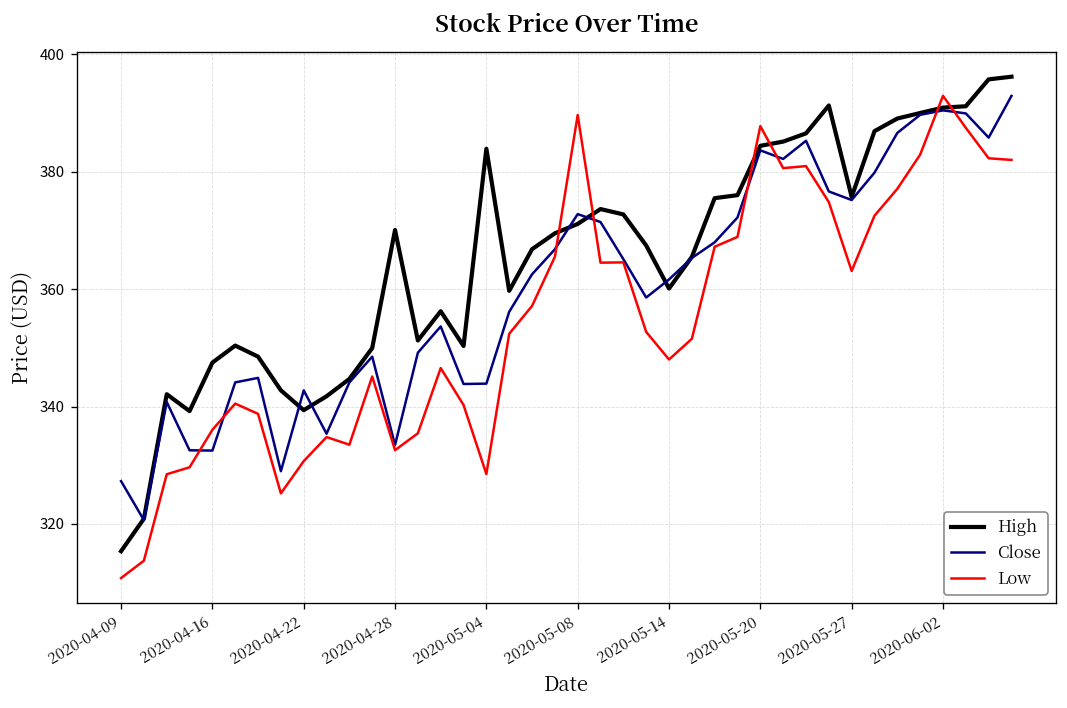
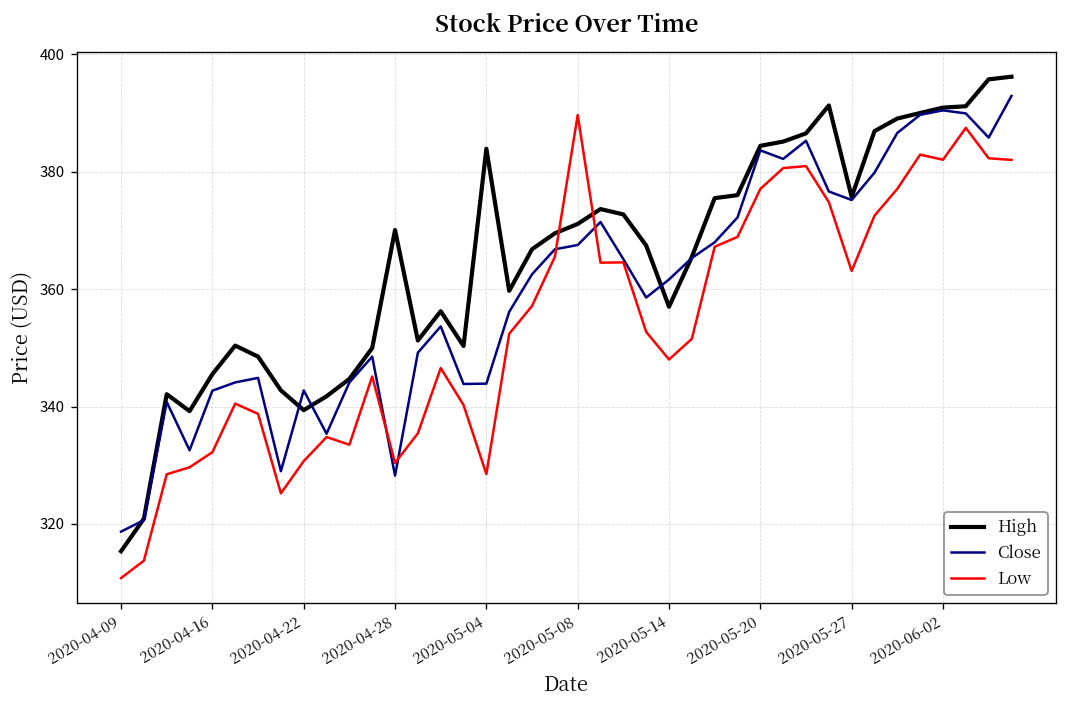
  {
    "High": {
      "2020-04-09": 315,
-     "2020-04-16": 347,
+     "2020-04-16": 346,
      "2020-04-22": 339,
      "2020-04-28": 370,
      "2020-05-04": 384,
      "2020-05-08": 371,
-     "2020-05-14": 360,
+     "2020-05-14": 357,
      "2020-05-20": 384,
      "2020-05-27": 376
    },
    "Close": {
-     "2020-04-09": 327,
-     "2020-04-16": 333,
+     "2020-04-09": 319,
+     "2020-04-16": 343,
      "2020-04-22": 343,
-     "2020-04-28": 333,
+     "2020-04-28": 328,
      "2020-05-04": 344,
-     "2020-05-08": 373,
+     "2020-05-08": 368,
      "2020-05-14": 362,
      "2020-05-20": 384,
      "2020-05-27": 375
    },
    "Low": {
      "2020-04-09": 311,
-     "2020-04-16": 336,
+     "2020-04-16": 332,
      "2020-04-22": 331,
-     "2020-04-28": 333,
+     "2020-04-28": 330,
      "2020-05-04": 329,
      "2020-05-08": 390,
      "2020-05-14": 348,
-     "2020-05-20": 388,
+     "2020-05-20": 377,
      "2020-05-27": 363,
-     "2020-06-02": 393
+     "2020-06-02": 382
    }
  }
